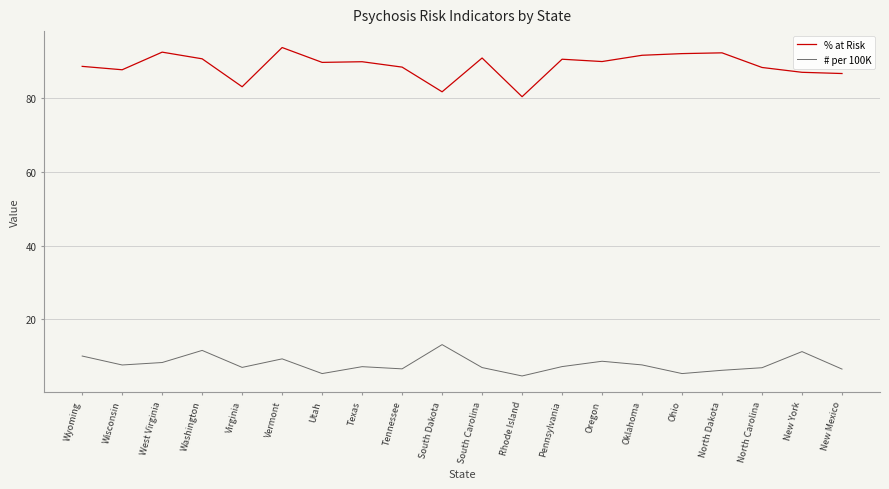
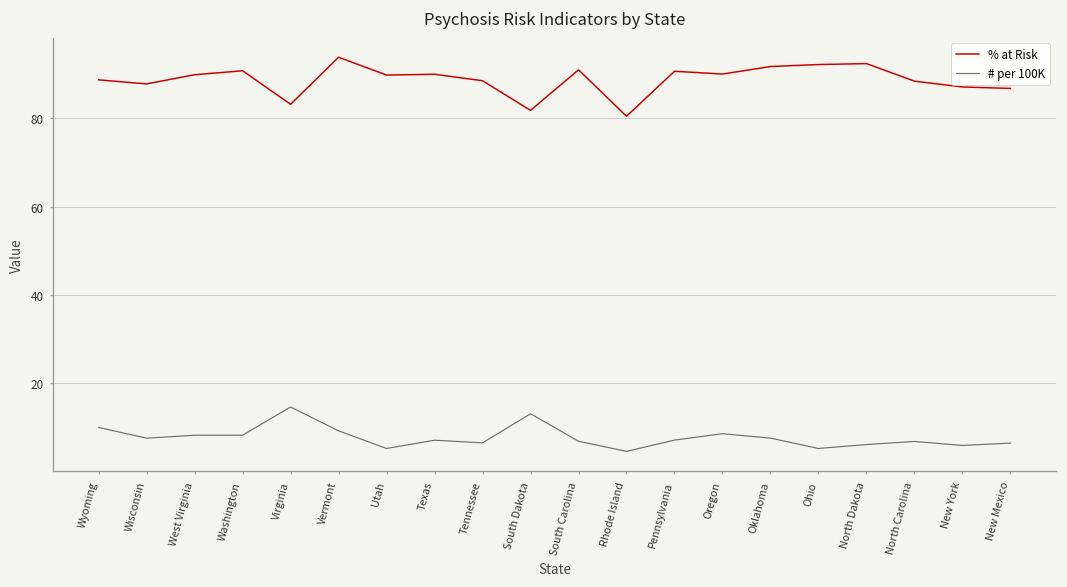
  {
    "% at Risk": {
      "Wyoming": 89,
      "Wisconsin": 88,
-     "West Virginia": 93,
+     "West Virginia": 90,
      "Washington": 91,
      "Virginia": 83,
      "Vermont": 94,
      "Utah": 90,
      "Texas": 90,
      "Tennessee": 88,
      "South Dakota": 82,
      "South Carolina": 91,
      "Rhode Island": 80,
      "Pennsylvania": 91,
      "Oregon": 90,
      "Oklahoma": 92,
      "Ohio": 92,
      "North Dakota": 92,
      "North Carolina": 88,
      "New York": 87,
      "New Mexico": 87
    },
    "# per 100K": {
      "Wyoming": 10,
      "Wisconsin": 8,
      "West Virginia": 8,
-     "Washington": 12,
-     "Virginia": 7,
+     "Washington": 8,
+     "Virginia": 15,
      "Vermont": 9,
      "Utah": 5,
      "Texas": 7,
      "Tennessee": 7,
      "South Dakota": 13,
      "South Carolina": 7,
      "Rhode Island": 5,
      "Pennsylvania": 7,
      "Oregon": 9,
      "Oklahoma": 8,
      "Ohio": 5,
      "North Dakota": 6,
      "North Carolina": 7,
-     "New York": 11,
+     "New York": 6,
      "New Mexico": 7
    }
  }
